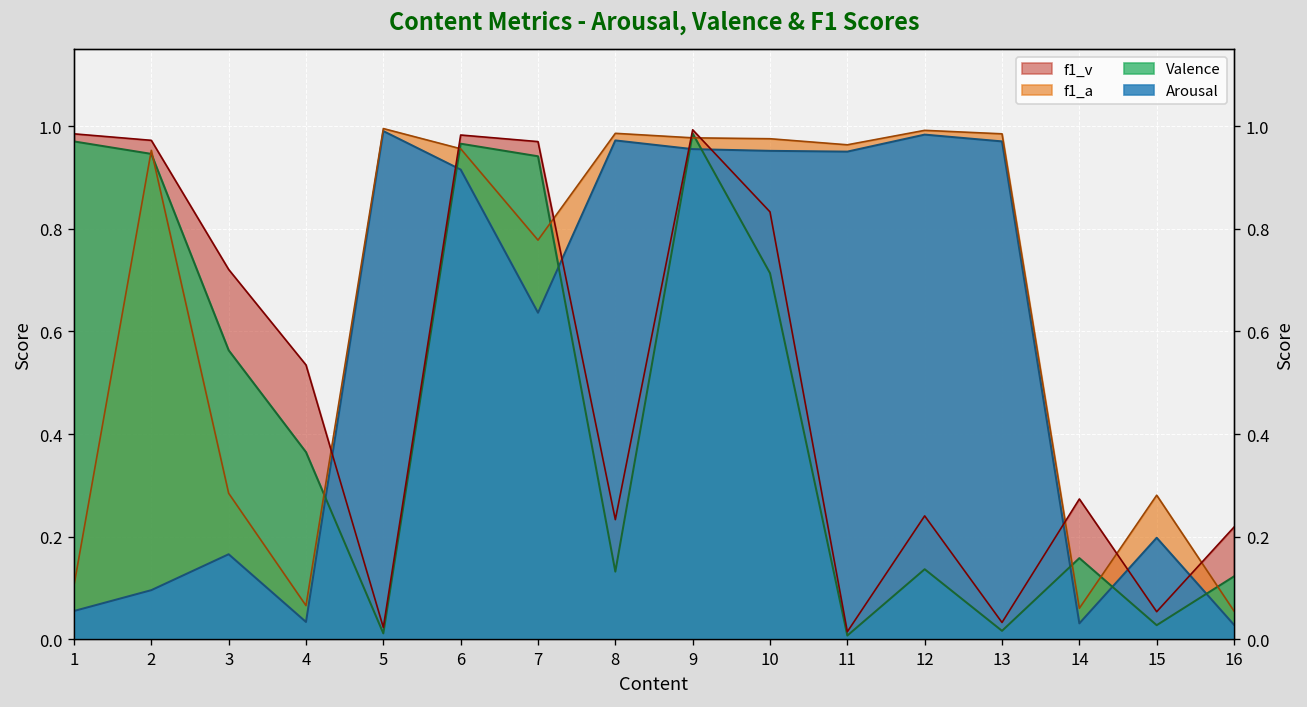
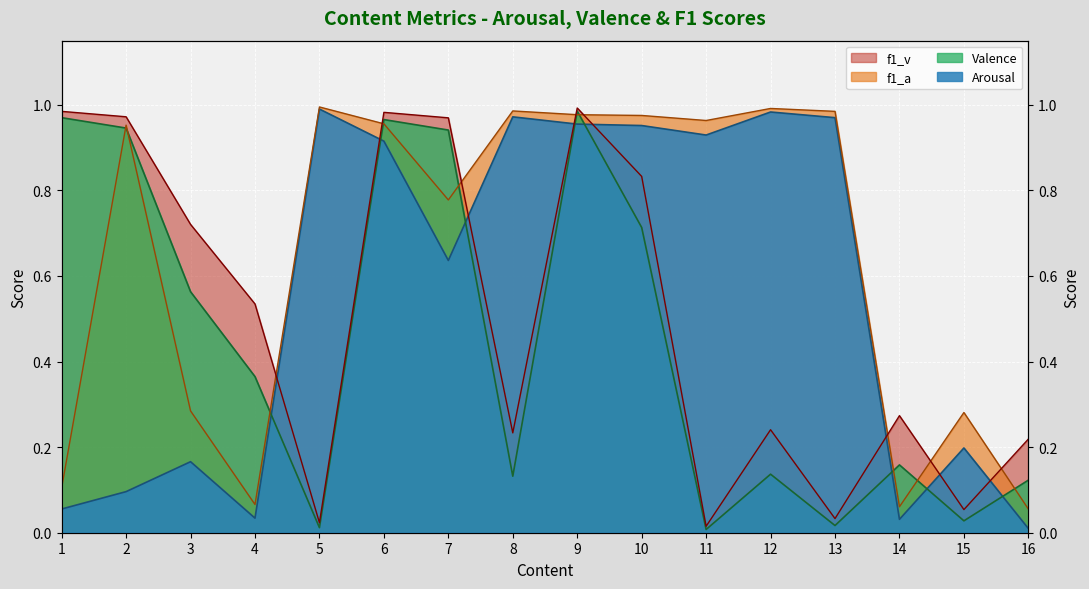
  {
    "f1_v": {
      "1": 0.98,
      "2": 0.97,
      "3": 0.72,
      "4": 0.53,
      "5": 0.02,
      "6": 0.98,
      "7": 0.97,
      "8": 0.23,
      "9": 0.99,
      "10": 0.83,
      "11": 0.02,
      "12": 0.24,
      "13": 0.03,
      "14": 0.27,
      "15": 0.05,
      "16": 0.22
    },
    "f1_a": {
      "1": 0.11,
      "2": 0.95,
      "3": 0.28,
      "4": 0.07,
      "6": 0.96,
      "7": 0.78,
      "8": 0.99,
      "9": 0.98,
      "10": 0.98,
      "11": 0.96,
      "12": 0.99,
      "13": 0.98,
      "14": 0.06,
      "15": 0.28,
      "16": 0.06
    },
    "Valence": {
      "1": 0.97,
      "2": 0.95,
      "3": 0.56,
      "4": 0.36,
      "5": 0.01,
      "6": 0.97,
      "7": 0.94,
      "8": 0.13,
      "9": 0.99,
      "10": 0.71,
      "11": 0.01,
      "12": 0.14,
      "13": 0.02,
      "14": 0.16,
      "15": 0.03,
      "16": 0.12
    },
    "Arousal": {
      "1": 0.06,
      "2": 0.10,
      "3": 0.17,
      "4": 0.03,
      "6": 0.92,
      "7": 0.64,
      "8": 0.97,
      "9": 0.96,
      "10": 0.95,
-     "11": 0.95,
+     "11": 0.93,
      "12": 0.98,
      "13": 0.97,
      "14": 0.03,
      "15": 0.20,
-     "16": 0.03
+     "16": 0.01
    }
  }
